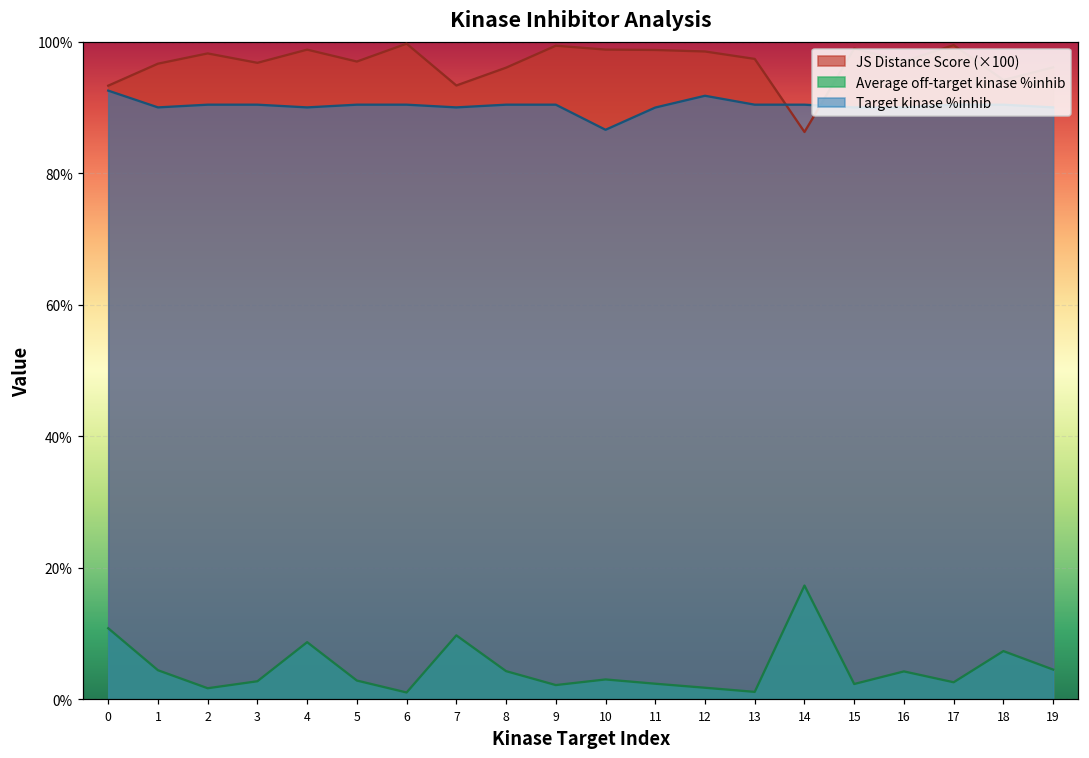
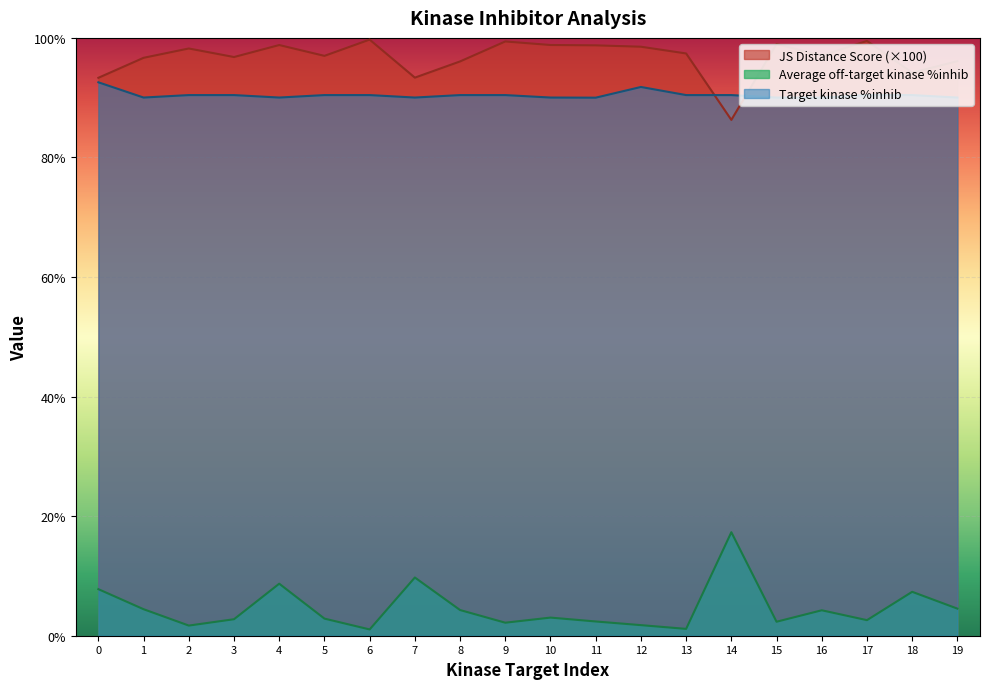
  {
    "JS Distance Score (×100)": {
      "0": "93%",
      "1": "97%",
      "2": "98%",
      "3": "97%",
      "4": "99%",
      "5": "97%",
      "6": "100%",
      "7": "93%",
      "8": "96%",
      "9": "99%",
      "10": "99%",
      "11": "99%",
      "12": "99%",
      "13": "97%",
      "14": "86%",
      "15": "99%",
      "17": "99%"
    },
    "Average off-target kinase %inhib": {
-     "0": "11%",
+     "0": "8%",
      "1": "4%",
      "2": "2%",
      "3": "3%",
      "4": "9%",
      "5": "3%",
      "6": "1%",
      "7": "10%",
      "8": "4%",
      "9": "2%",
      "10": "3%",
      "11": "2%",
      "12": "2%",
      "13": "1%",
      "14": "17%",
      "15": "2%",
      "16": "4%",
      "17": "3%",
      "18": "7%",
      "19": "5%"
    },
    "Target kinase %inhib": {
      "0": "93%",
      "1": "90%",
      "2": "90%",
      "3": "90%",
      "4": "90%",
      "5": "90%",
      "6": "90%",
      "7": "90%",
      "8": "90%",
      "9": "90%",
-     "10": "87%",
+     "10": "90%",
      "11": "90%",
      "12": "92%",
      "13": "90%",
      "14": "90%"
    }
  }
